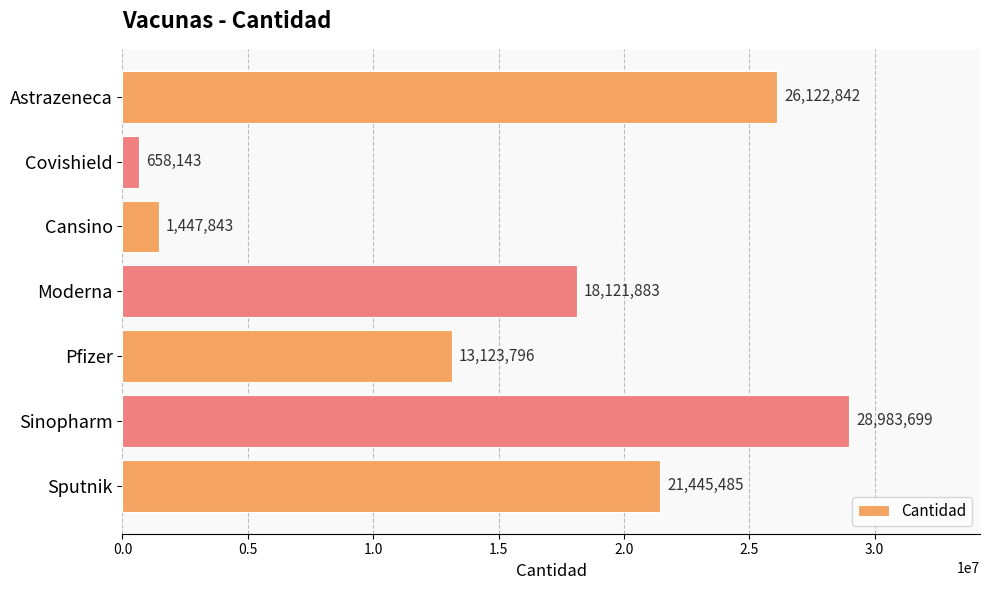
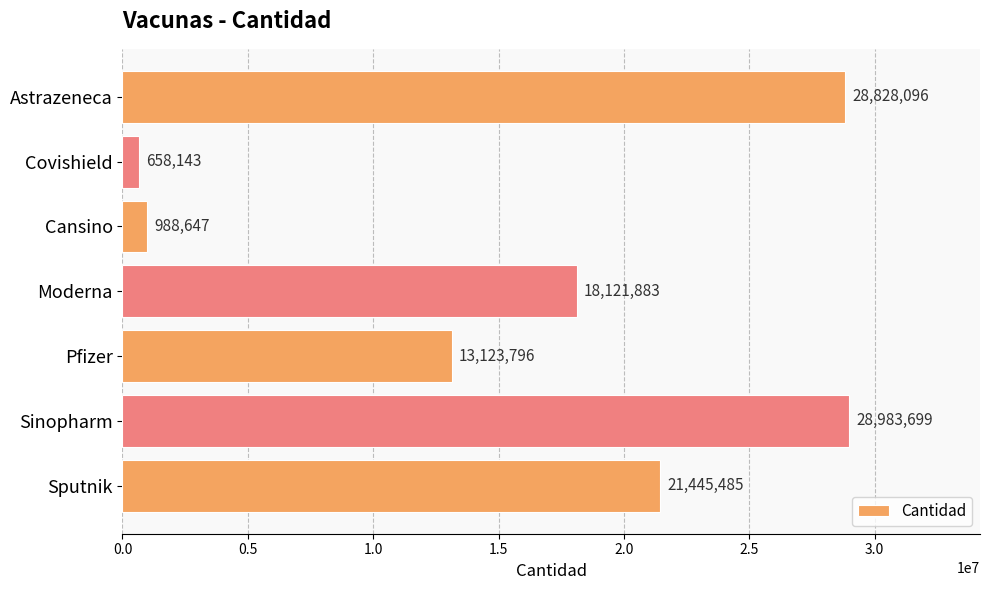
  {
-   "Astrazeneca": "26,122,842",
+   "Astrazeneca": "28,828,096",
    "Covishield": "658,143",
-   "Cansino": "1,447,843",
+   "Cansino": "988,647",
    "Moderna": "18,121,883",
    "Pfizer": "13,123,796",
    "Sinopharm": "28,983,699",
    "Sputnik": "21,445,485"
  }
